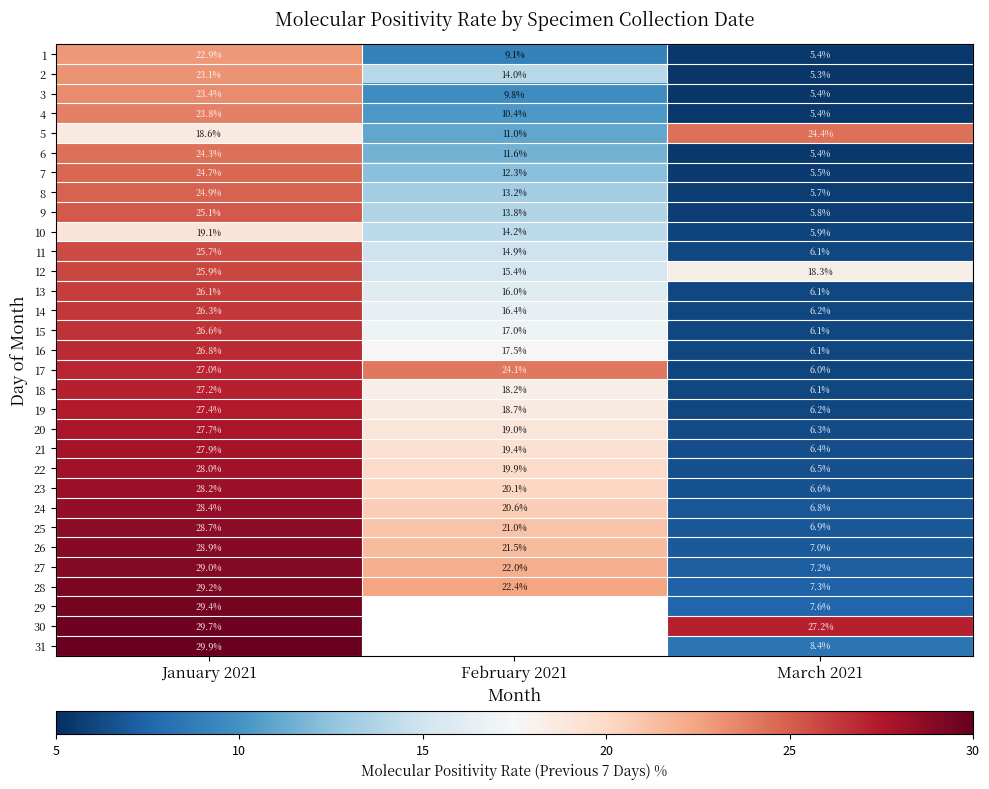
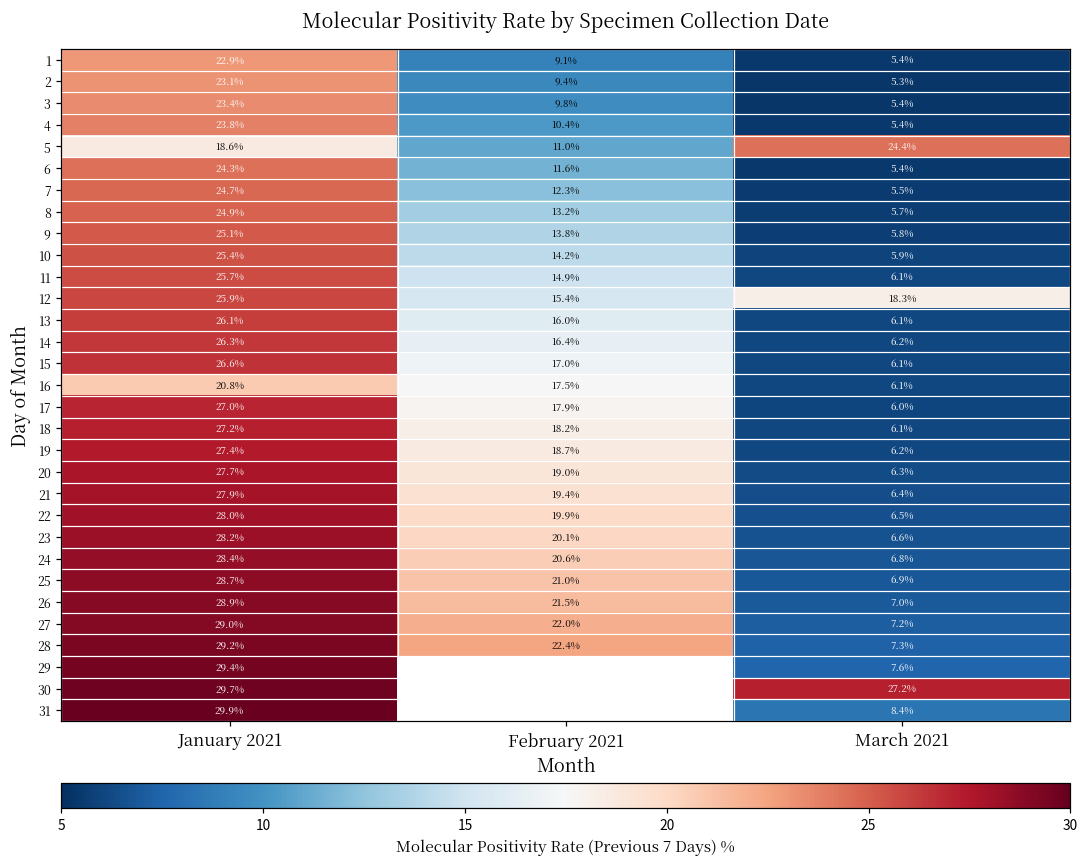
  {
    "1": {
      "January 2021": "22.9%",
      "February 2021": "9.1%",
      "March 2021": "5.4%"
    },
    "2": {
      "January 2021": "23.1%",
-     "February 2021": "14.0%",
+     "February 2021": "9.4%",
      "March 2021": "5.3%"
    },
    "3": {
      "January 2021": "23.4%",
      "February 2021": "9.8%",
      "March 2021": "5.4%"
    },
    "4": {
      "January 2021": "23.8%",
      "February 2021": "10.4%",
      "March 2021": "5.4%"
    },
    "5": {
      "January 2021": "18.6%",
      "February 2021": "11.0%",
      "March 2021": "24.4%"
    },
    "6": {
      "January 2021": "24.3%",
      "February 2021": "11.6%",
      "March 2021": "5.4%"
    },
    "7": {
      "January 2021": "24.7%",
      "February 2021": "12.3%",
      "March 2021": "5.5%"
    },
    "8": {
      "January 2021": "24.9%",
      "February 2021": "13.2%",
      "March 2021": "5.7%"
    },
    "9": {
      "January 2021": "25.1%",
      "February 2021": "13.8%",
      "March 2021": "5.8%"
    },
    "10": {
-     "January 2021": "19.1%",
+     "January 2021": "25.4%",
      "February 2021": "14.2%",
      "March 2021": "5.9%"
    },
    "11": {
      "January 2021": "25.7%",
      "February 2021": "14.9%",
      "March 2021": "6.1%"
    },
    "12": {
      "January 2021": "25.9%",
      "February 2021": "15.4%",
      "March 2021": "18.3%"
    },
    "13": {
      "January 2021": "26.1%",
      "February 2021": "16.0%",
      "March 2021": "6.1%"
    },
    "14": {
      "January 2021": "26.3%",
      "February 2021": "16.4%",
      "March 2021": "6.2%"
    },
    "15": {
      "January 2021": "26.6%",
      "February 2021": "17.0%",
      "March 2021": "6.1%"
    },
    "16": {
-     "January 2021": "26.8%",
+     "January 2021": "20.8%",
      "February 2021": "17.5%",
      "March 2021": "6.1%"
    },
    "17": {
      "January 2021": "27.0%",
-     "February 2021": "24.1%",
+     "February 2021": "17.9%",
      "March 2021": "6.0%"
    },
    "18": {
      "January 2021": "27.2%",
      "February 2021": "18.2%",
      "March 2021": "6.1%"
    },
    "19": {
      "January 2021": "27.4%",
      "February 2021": "18.7%",
      "March 2021": "6.2%"
    },
    "20": {
      "January 2021": "27.7%",
      "February 2021": "19.0%",
      "March 2021": "6.3%"
    },
    "21": {
      "January 2021": "27.9%",
      "February 2021": "19.4%",
      "March 2021": "6.4%"
    },
    "22": {
      "January 2021": "28.0%",
      "February 2021": "19.9%",
      "March 2021": "6.5%"
    },
    "23": {
      "January 2021": "28.2%",
      "February 2021": "20.1%",
      "March 2021": "6.6%"
    },
    "24": {
      "January 2021": "28.4%",
      "February 2021": "20.6%",
      "March 2021": "6.8%"
    },
    "25": {
      "January 2021": "28.7%",
      "February 2021": "21.0%",
      "March 2021": "6.9%"
    },
    "26": {
      "January 2021": "28.9%",
      "February 2021": "21.5%",
      "March 2021": "7.0%"
    },
    "27": {
      "January 2021": "29.0%",
      "February 2021": "22.0%",
      "March 2021": "7.2%"
    },
    "28": {
      "January 2021": "29.2%",
      "February 2021": "22.4%",
      "March 2021": "7.3%"
    },
    "29": {
      "January 2021": "29.4%",
      "March 2021": "7.6%"
    },
    "30": {
      "January 2021": "29.7%",
      "March 2021": "27.2%"
    },
    "31": {
      "January 2021": "29.9%",
      "March 2021": "8.4%"
    }
  }
